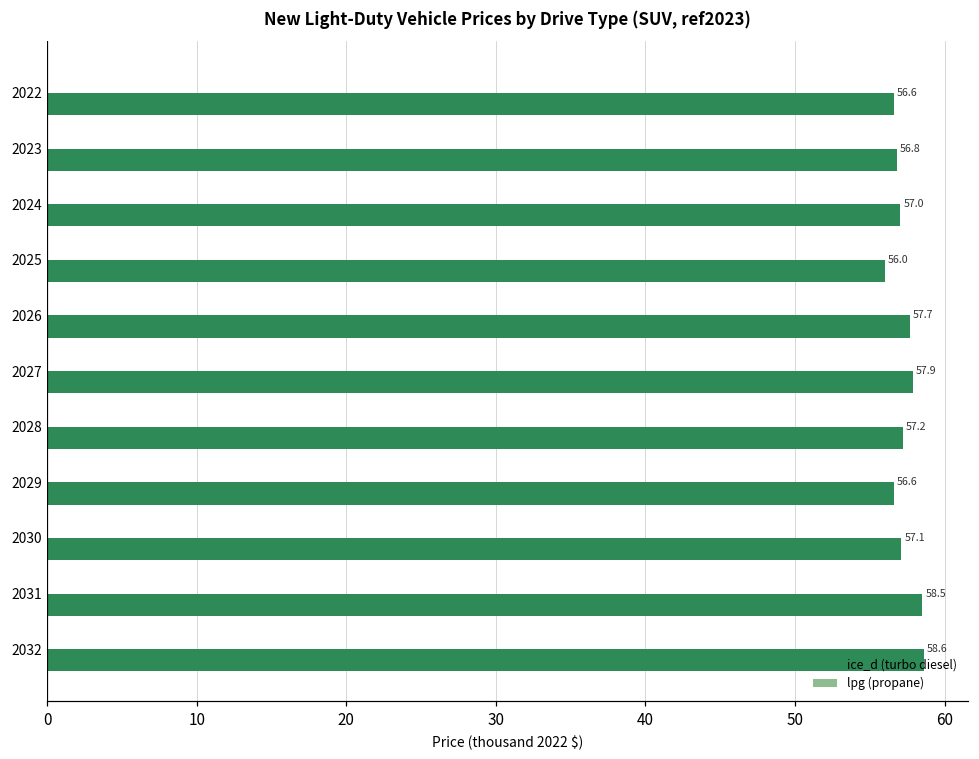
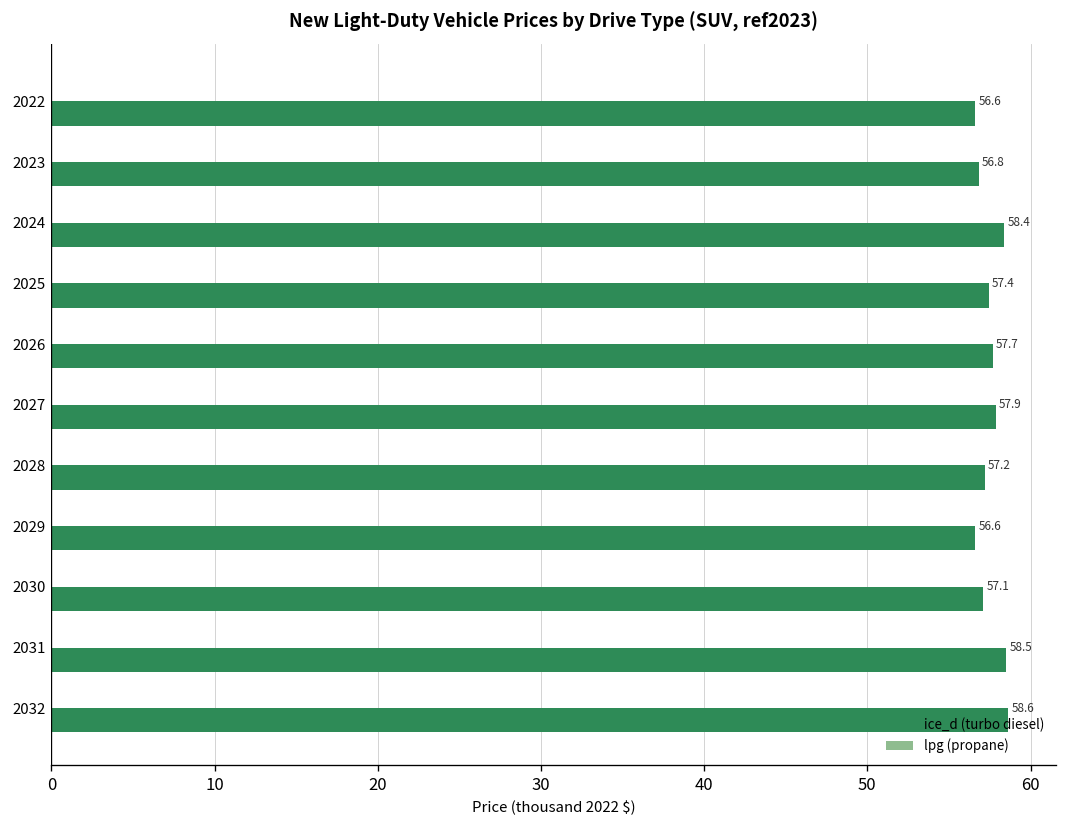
  {
    "ice_d (turbo diesel)": {
      "2022": 56.6,
      "2023": 56.8,
-     "2024": 57.0,
-     "2025": 56.0,
+     "2024": 58.4,
+     "2025": 57.4,
      "2026": 57.7,
      "2027": 57.9,
      "2028": 57.2,
      "2029": 56.6,
      "2030": 57.1,
      "2031": 58.5,
      "2032": 58.6
    },
    "lpg (propane)": {
      "2022": 0.0,
      "2023": 0.0,
      "2024": 0.0,
      "2025": 0.0,
      "2026": 0.0,
      "2027": 0.0,
      "2028": 0.0,
      "2029": 0.0,
      "2030": 0.0,
      "2031": 0.0,
      "2032": 0.0
    }
  }
